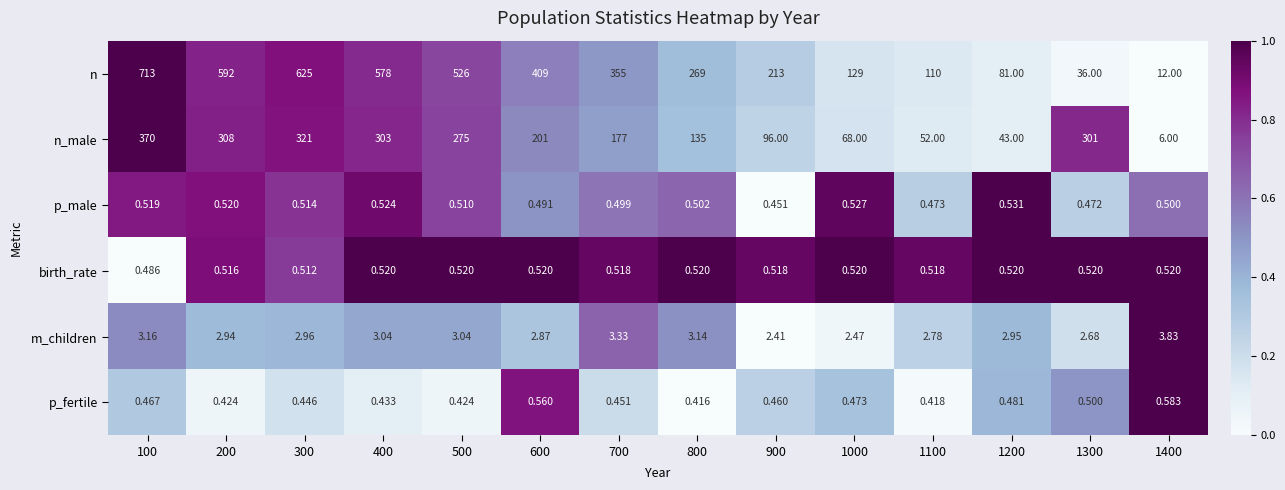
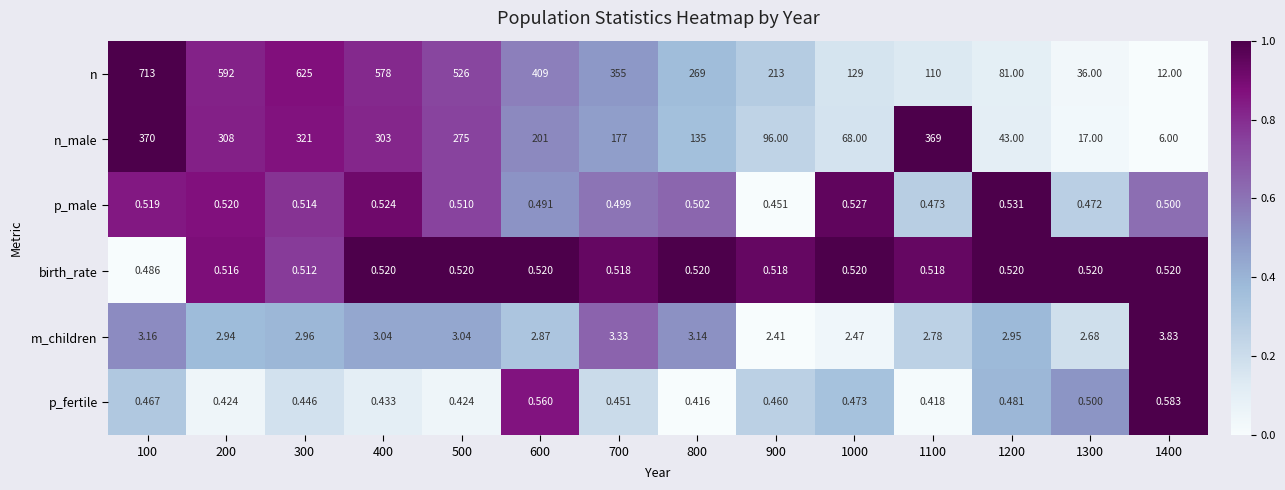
  {
    "n": {
      "100": 713,
      "200": 592,
      "300": 625,
      "400": 578,
      "500": 526,
      "600": 409,
      "700": 355,
      "800": 269,
      "900": 213,
      "1000": 129,
      "1100": 110,
      "1200": 81.00,
      "1300": 36.00,
      "1400": 12.00
    },
    "n_male": {
      "100": 370,
      "200": 308,
      "300": 321,
      "400": 303,
      "500": 275,
      "600": 201,
      "700": 177,
      "800": 135,
      "900": 96.00,
      "1000": 68.00,
-     "1100": 52.00,
+     "1100": 369,
      "1200": 43.00,
-     "1300": 301,
+     "1300": 17.00,
      "1400": 6.00
    },
    "p_male": {
      "100": 0.519,
      "200": 0.520,
      "300": 0.514,
      "400": 0.524,
      "500": 0.510,
      "600": 0.491,
      "700": 0.499,
      "800": 0.502,
      "900": 0.451,
      "1000": 0.527,
      "1100": 0.473,
      "1200": 0.531,
      "1300": 0.472,
      "1400": 0.500
    },
    "birth_rate": {
      "100": 0.486,
      "200": 0.516,
      "300": 0.512,
      "400": 0.520,
      "500": 0.520,
      "600": 0.520,
      "700": 0.518,
      "800": 0.520,
      "900": 0.518,
      "1000": 0.520,
      "1100": 0.518,
      "1200": 0.520,
      "1300": 0.520,
      "1400": 0.520
    },
    "m_children": {
      "100": 3.16,
      "200": 2.94,
      "300": 2.96,
      "400": 3.04,
      "500": 3.04,
      "600": 2.87,
      "700": 3.33,
      "800": 3.14,
      "900": 2.41,
      "1000": 2.47,
      "1100": 2.78,
      "1200": 2.95,
      "1300": 2.68,
      "1400": 3.83
    },
    "p_fertile": {
      "100": 0.467,
      "200": 0.424,
      "300": 0.446,
      "400": 0.433,
      "500": 0.424,
      "600": 0.560,
      "700": 0.451,
      "800": 0.416,
      "900": 0.460,
      "1000": 0.473,
      "1100": 0.418,
      "1200": 0.481,
      "1300": 0.500,
      "1400": 0.583
    }
  }
